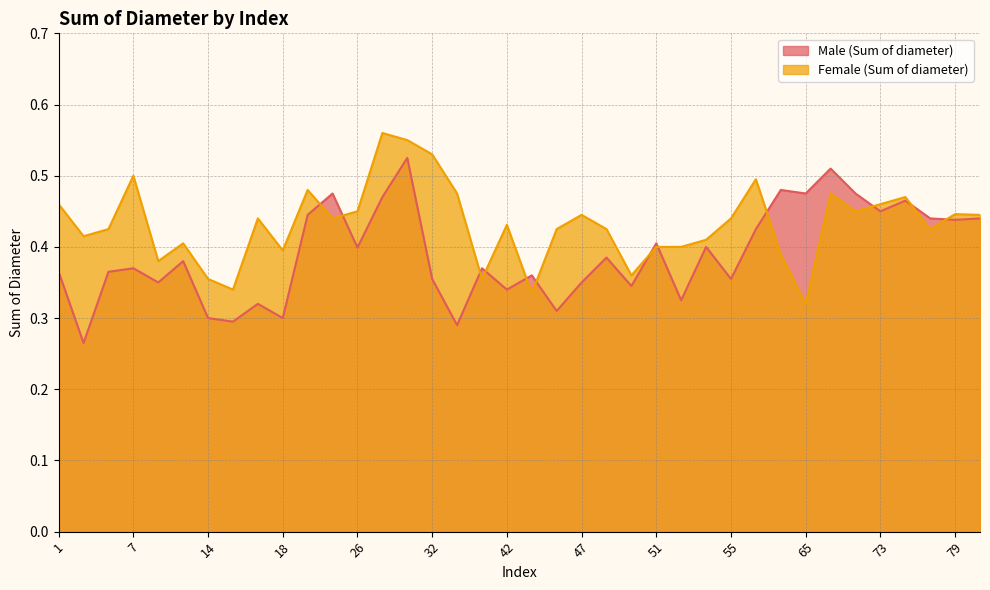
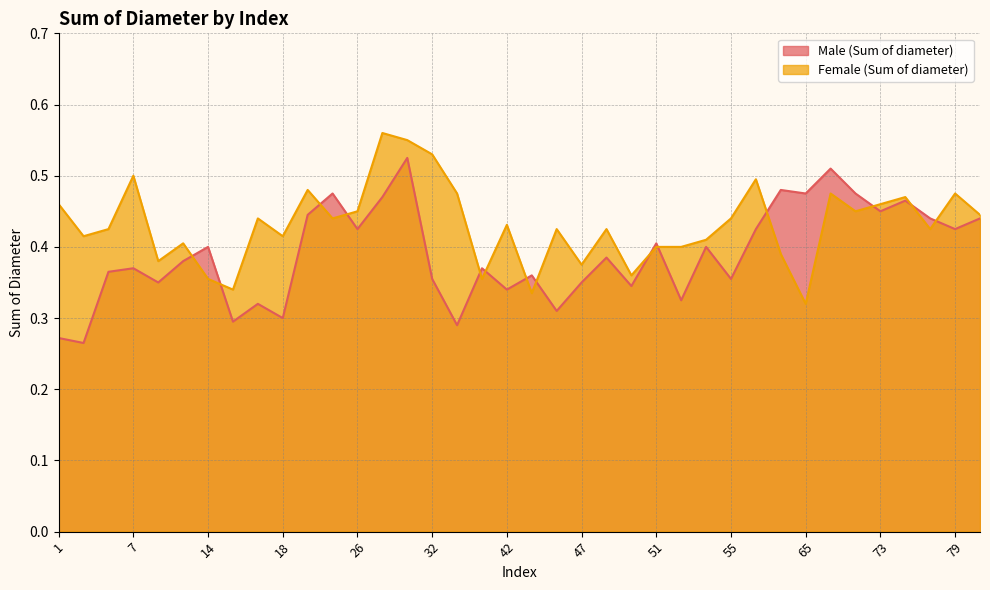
  {
    "Male (Sum of diameter)": {
-     "1": 0.37,
+     "1": 0.27,
      "7": 0.37,
-     "14": 0.3,
+     "14": 0.4,
      "18": 0.30,
-     "26": 0.40,
+     "26": 0.43,
      "32": 0.36,
      "42": 0.34,
      "47": 0.35,
      "51": 0.41,
      "55": 0.36,
      "65": 0.48,
      "73": 0.45,
-     "79": 0.44
+     "79": 0.43
    },
    "Female (Sum of diameter)": {
      "1": 0.46,
      "7": 0.50,
      "14": 0.36,
-     "18": 0.40,
+     "18": 0.42,
      "26": 0.45,
      "32": 0.53,
      "42": 0.43,
-     "47": 0.45,
+     "47": 0.38,
      "51": 0.40,
      "55": 0.44,
      "65": 0.32,
      "73": 0.46,
-     "79": 0.45
+     "79": 0.48
    }
  }
